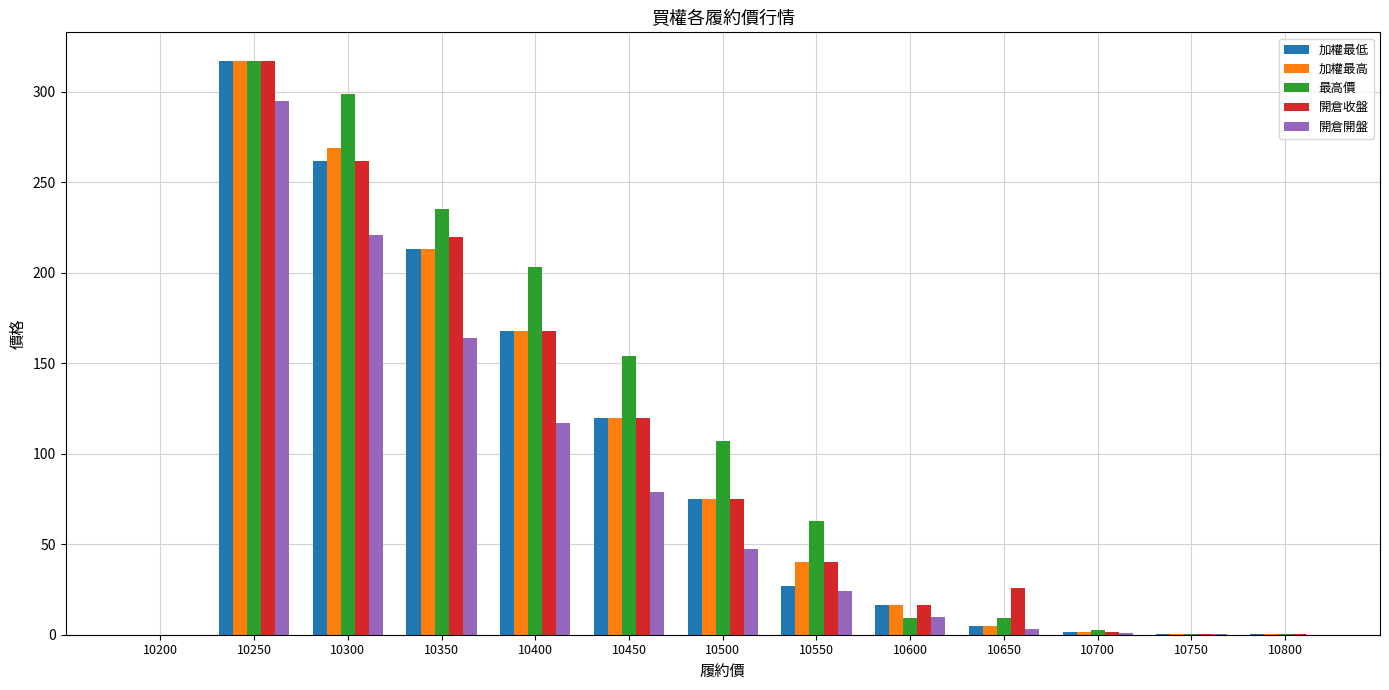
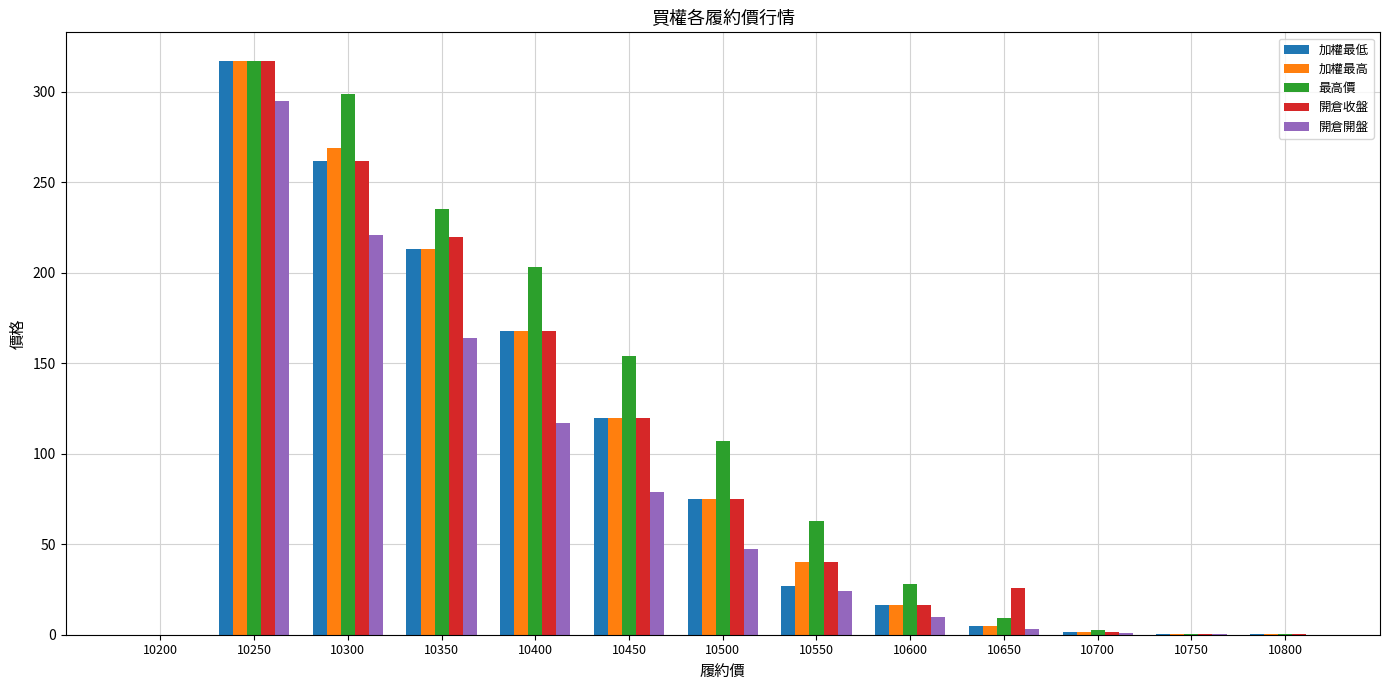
  {
    "加權最低": {
      "10200": 0,
      "10250": 317,
      "10300": 262,
      "10350": 213,
      "10400": 168,
      "10450": 120,
      "10500": 75,
      "10550": 27,
      "10600": 17,
      "10650": 5
    },
    "加權最高": {
      "10200": 0,
      "10250": 317,
      "10300": 269,
      "10350": 213,
      "10400": 168,
      "10450": 120,
      "10500": 75,
      "10550": 40,
      "10600": 17,
      "10650": 5
    },
    "最高價": {
      "10200": 0,
      "10250": 317,
      "10300": 299,
      "10350": 235,
      "10400": 203,
      "10450": 154,
      "10500": 107,
      "10550": 63,
-     "10600": 9,
+     "10600": 28,
      "10650": 9,
      "10700": 2
    },
    "開倉收盤": {
      "10200": 0,
      "10250": 317,
      "10300": 262,
      "10350": 220,
      "10400": 168,
      "10450": 120,
      "10500": 75,
      "10550": 40,
      "10600": 17,
      "10650": 26
    },
    "開倉開盤": {
      "10200": 0,
      "10250": 295,
      "10300": 221,
      "10350": 164,
      "10400": 117,
      "10450": 79,
      "10500": 48,
      "10550": 24,
      "10600": 10,
      "10650": 3
    }
  }
